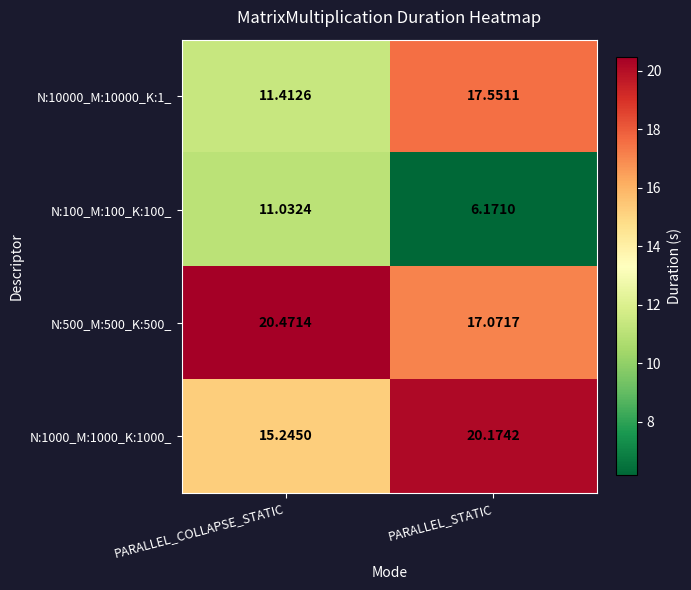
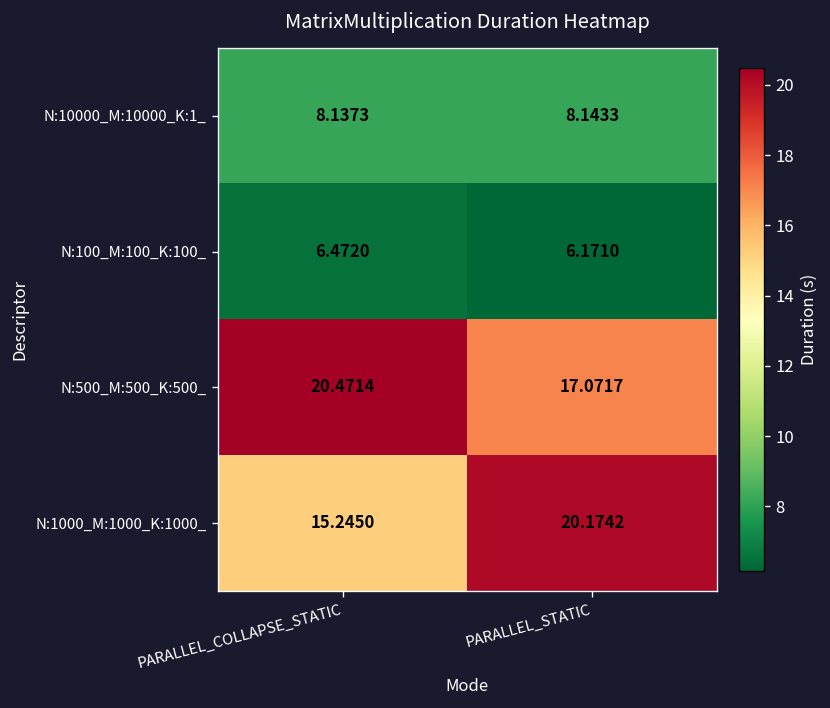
  {
    "N:10000_M:10000_K:1_": {
-     "PARALLEL_COLLAPSE_STATIC": 11.4126,
-     "PARALLEL_STATIC": 17.5511
+     "PARALLEL_COLLAPSE_STATIC": 8.1373,
+     "PARALLEL_STATIC": 8.1433
    },
    "N:100_M:100_K:100_": {
-     "PARALLEL_COLLAPSE_STATIC": 11.0324,
+     "PARALLEL_COLLAPSE_STATIC": 6.4720,
      "PARALLEL_STATIC": 6.1710
    },
    "N:500_M:500_K:500_": {
      "PARALLEL_COLLAPSE_STATIC": 20.4714,
      "PARALLEL_STATIC": 17.0717
    },
    "N:1000_M:1000_K:1000_": {
      "PARALLEL_COLLAPSE_STATIC": 15.2450,
      "PARALLEL_STATIC": 20.1742
    }
  }
